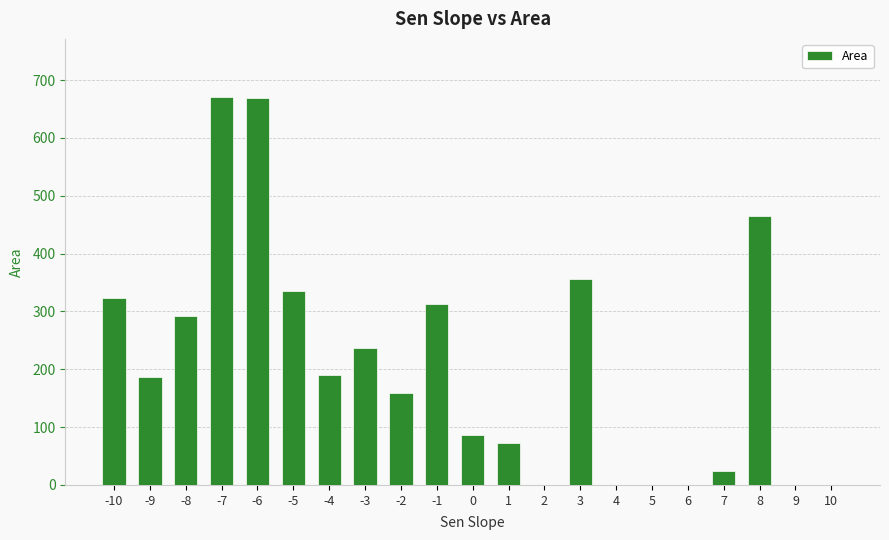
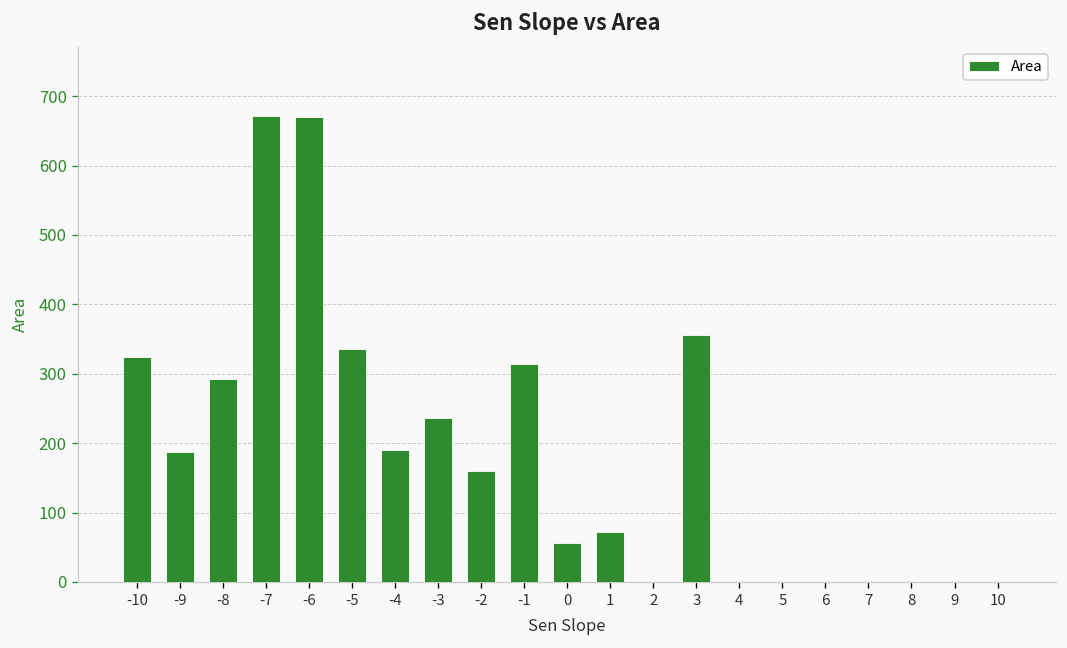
  {
    "-10": 320,
    "-9": 190,
    "-8": 290,
    "-7": 670,
    "-6": 670,
    "-5": 340,
    "-4": 190,
    "-3": 240,
    "-2": 160,
    "-1": 310,
-   "0": 90,
+   "0": 60,
    "1": 70,
    "2": 0,
    "3": 360,
    "4": 0,
    "5": 0,
    "6": 0,
-   "7": 20,
-   "8": 470,
+   "7": 0,
+   "8": 0,
    "9": 0,
    "10": 0
  }
